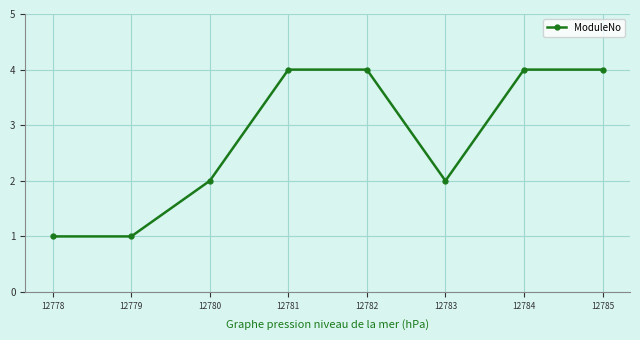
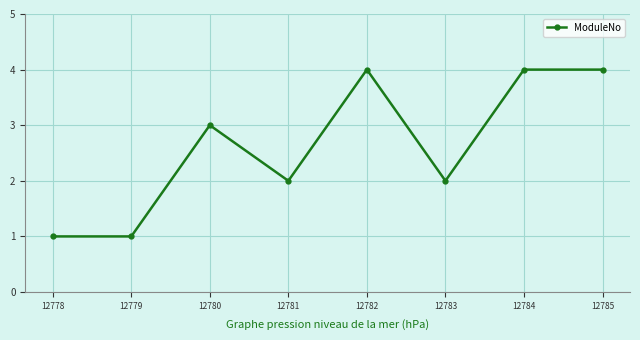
  {
    "12778": 1,
    "12779": 1,
-   "12780": 2,
-   "12781": 4,
+   "12780": 3,
+   "12781": 2,
    "12782": 4,
    "12783": 2,
    "12784": 4,
    "12785": 4
  }
